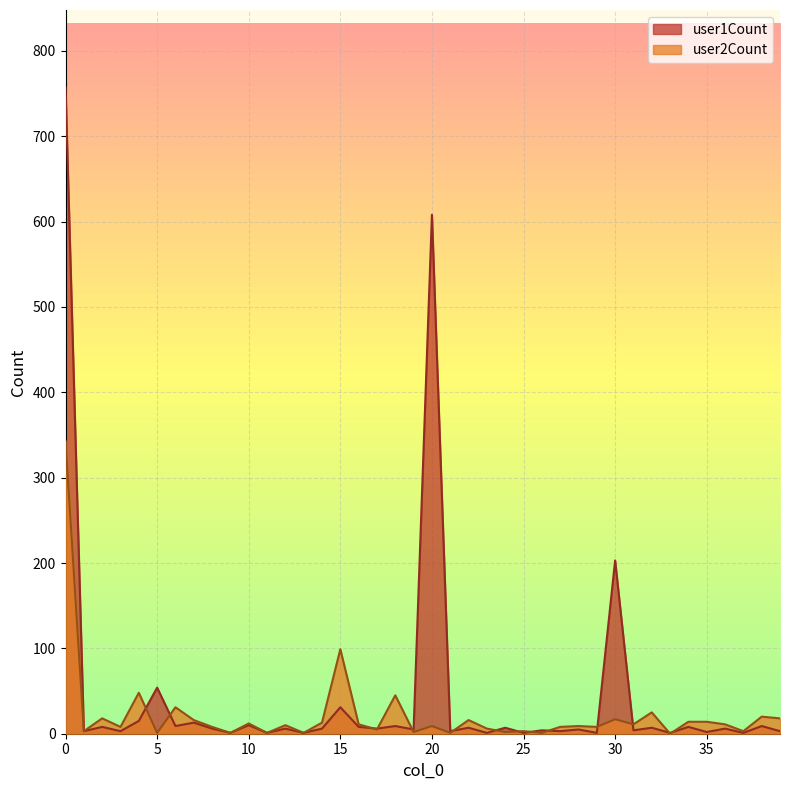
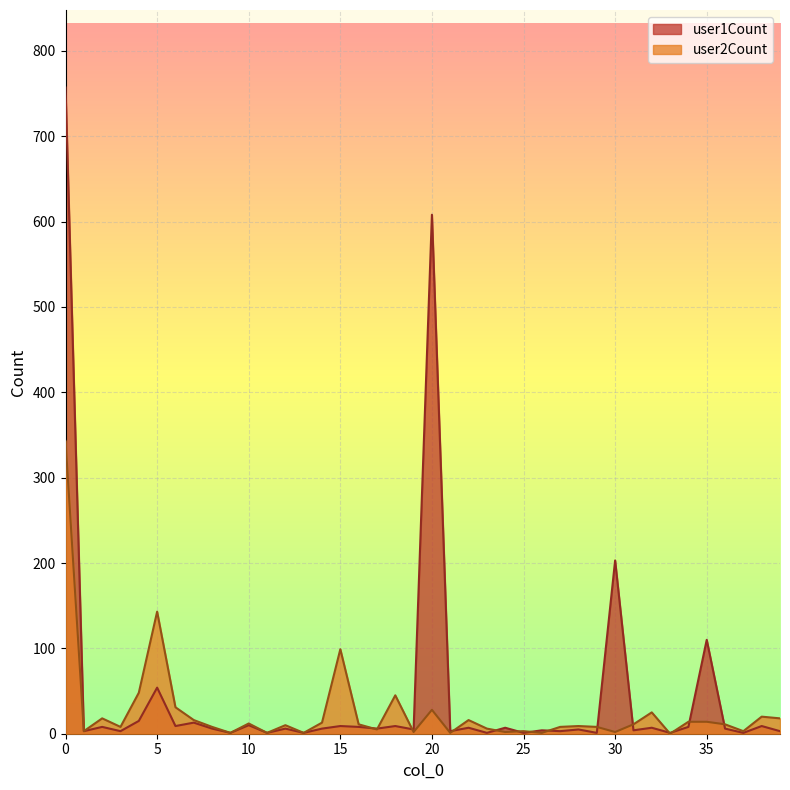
  {
    "user1Count": {
      "0": 760,
      "5": 50,
-     "15": 30,
+     "15": 10,
      "20": 610,
      "30": 200,
-     "35": 0
+     "35": 110
    },
    "user2Count": {
      "0": 340,
-     "5": 0,
+     "5": 140,
      "15": 100,
-     "20": 10,
-     "30": 20,
+     "20": 30,
+     "30": 0,
      "35": 10
    }
  }
